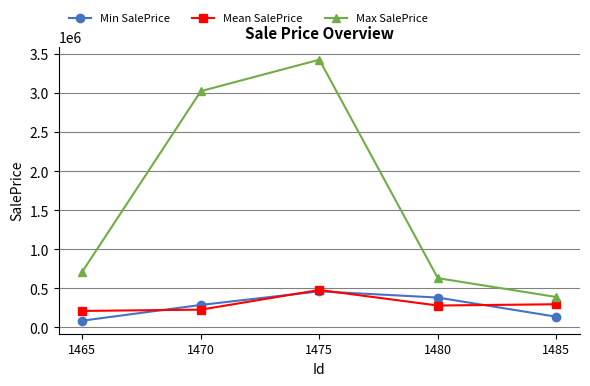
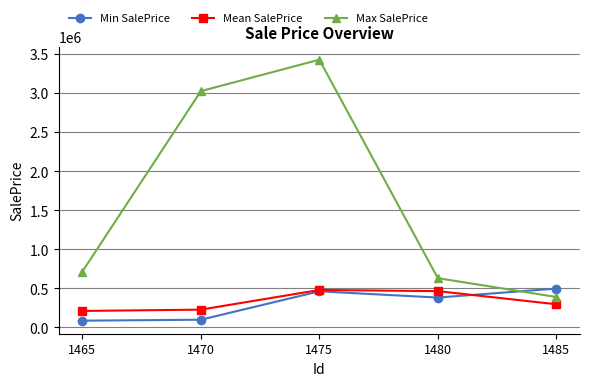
  {
    "Min SalePrice": {
      "1465": 100000,
-     "1470": 300000,
+     "1470": 100000,
      "1480": 400000,
-     "1485": 100000
+     "1485": 500000
    },
    "Mean SalePrice": {
      "1465": 200000,
      "1470": 200000,
-     "1480": 300000,
+     "1480": 500000,
      "1485": 300000
    },
    "Max SalePrice": {
      "1465": 700000,
      "1470": 3000000,
      "1475": 3400000,
      "1480": 600000,
      "1485": 400000
    }
  }
